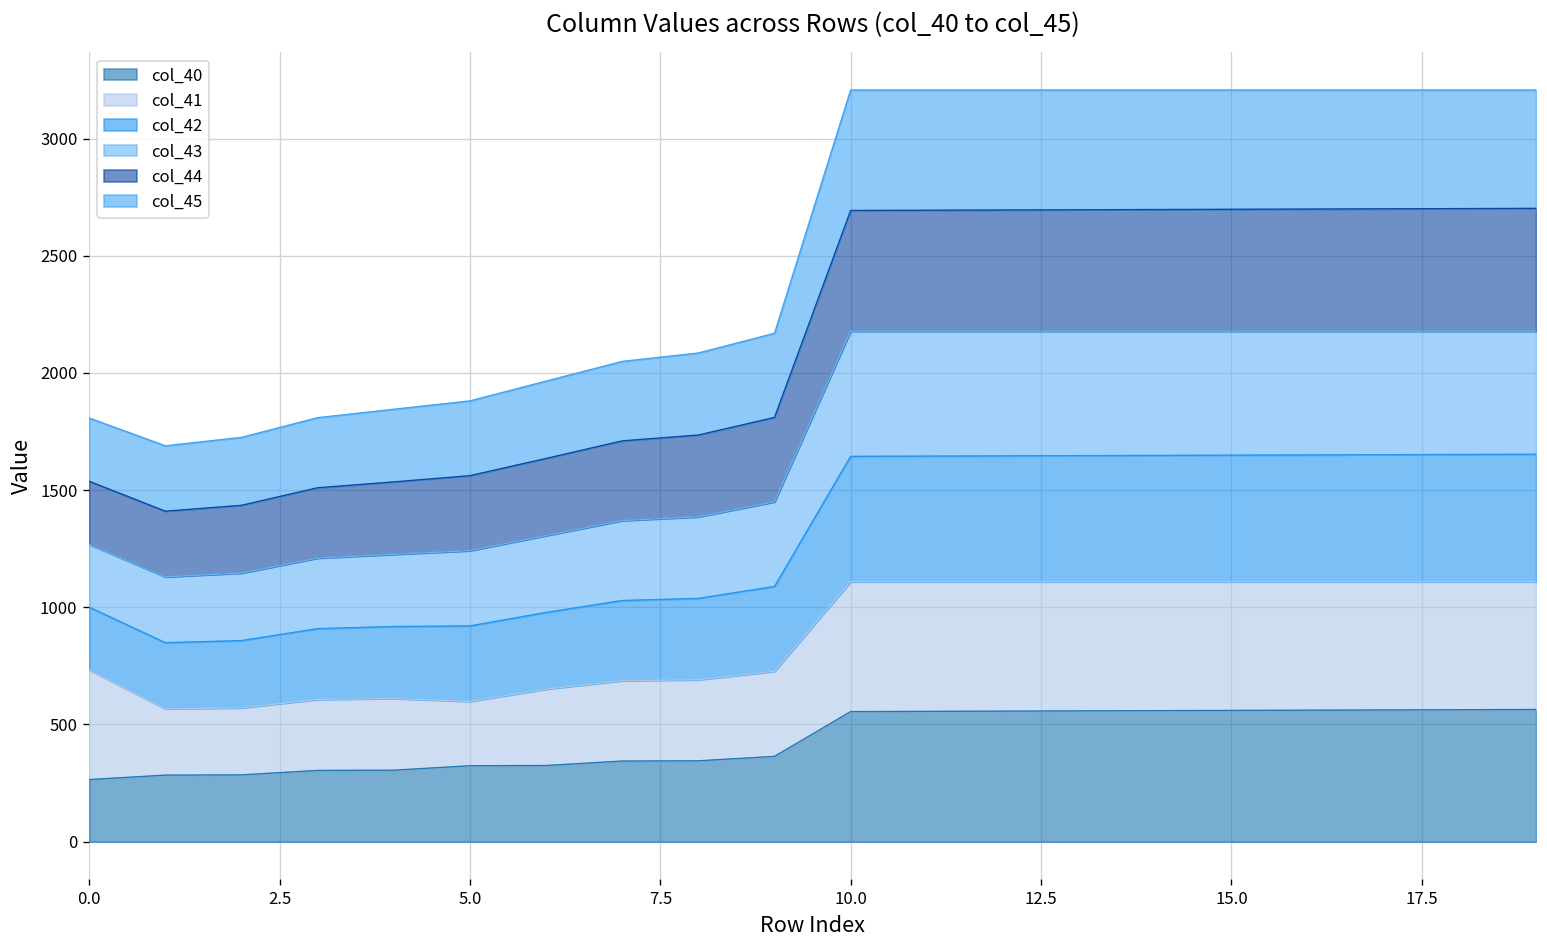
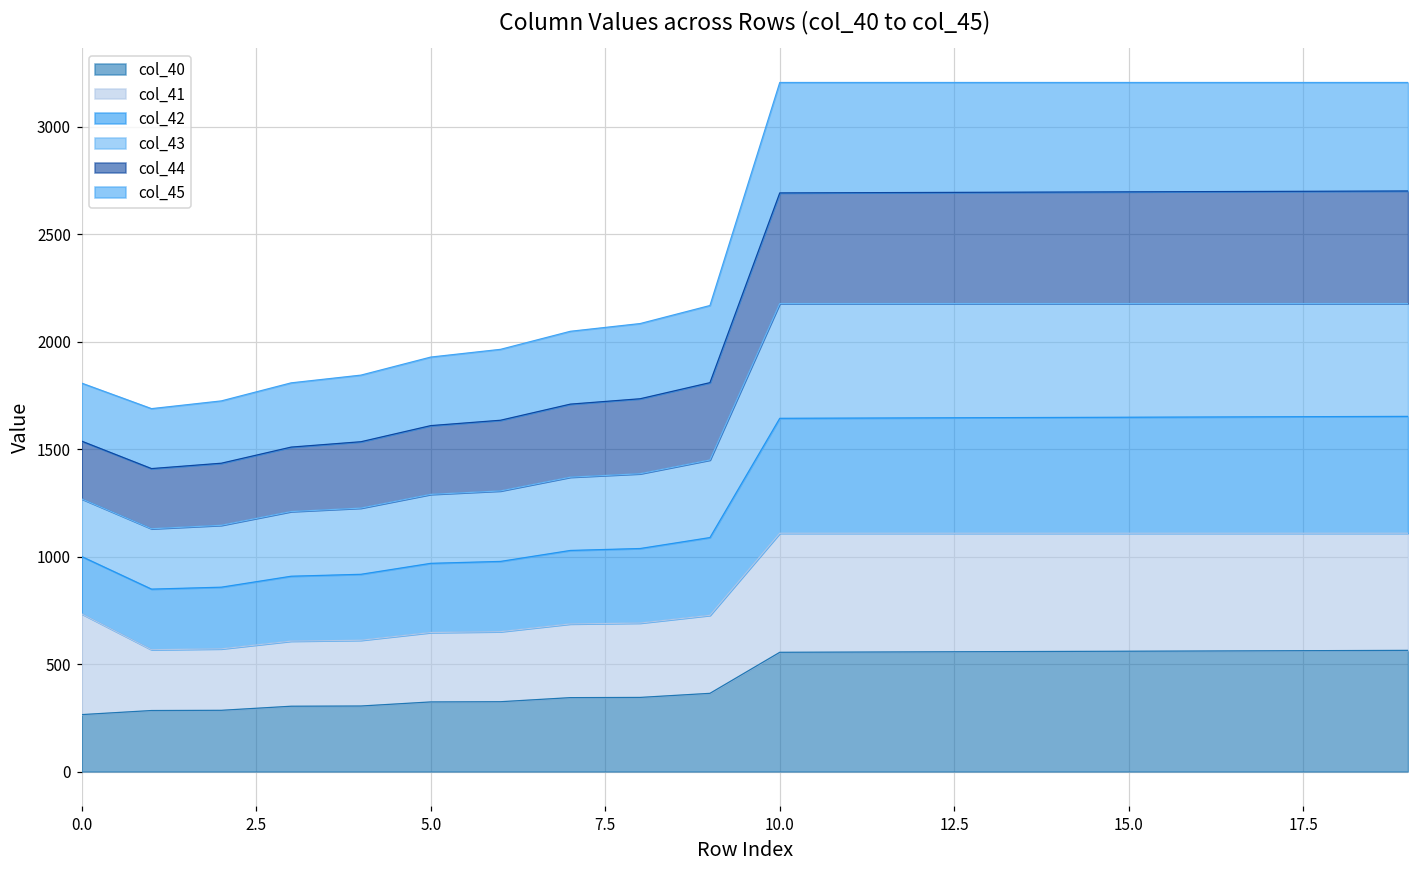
  {
    "col_41": {
      "0.0": 470,
-     "5.0": 270,
+     "5.0": 320,
      "10.0": 550,
      "15.0": 550
    }
  }
